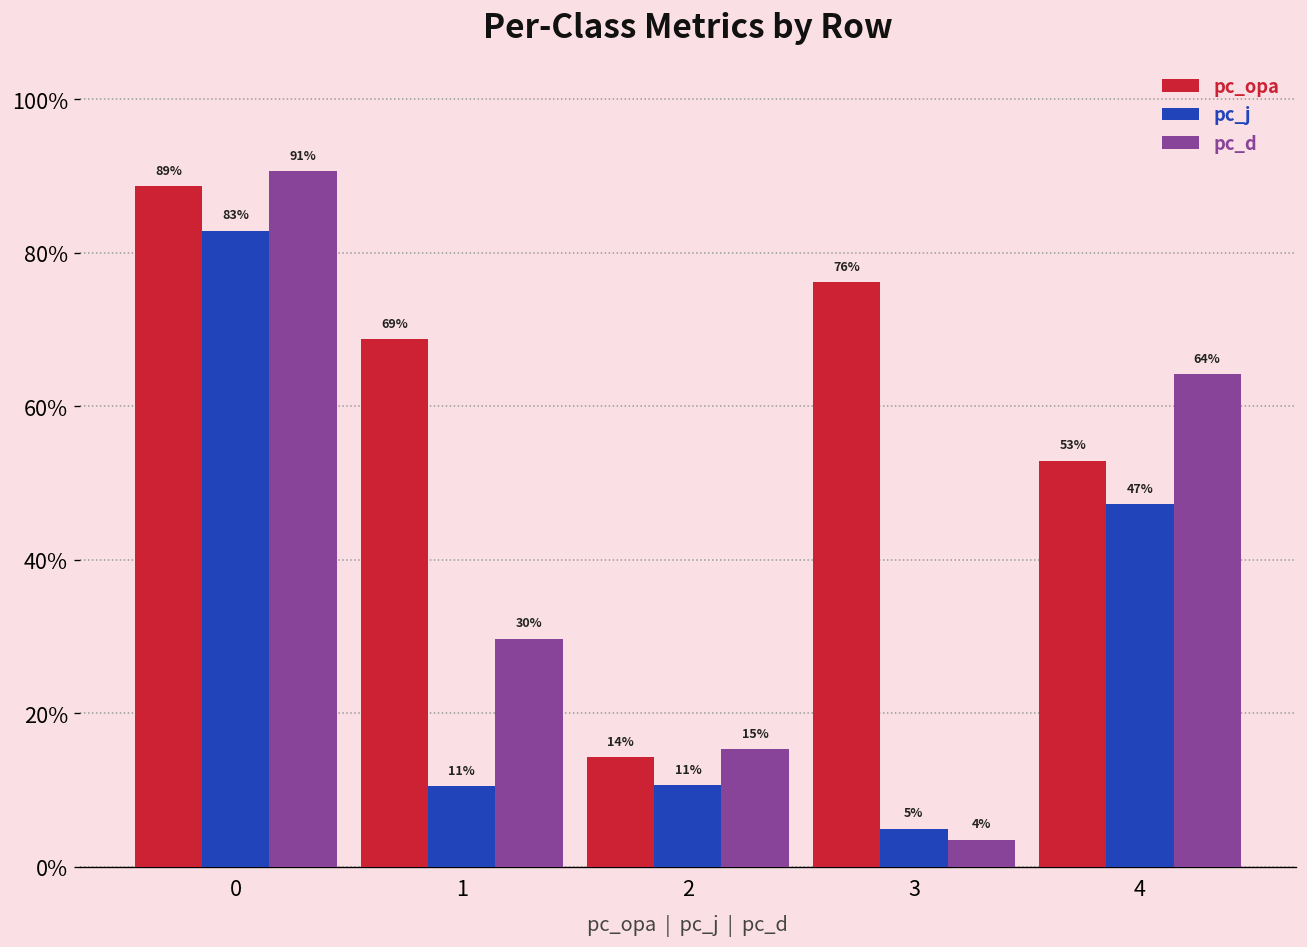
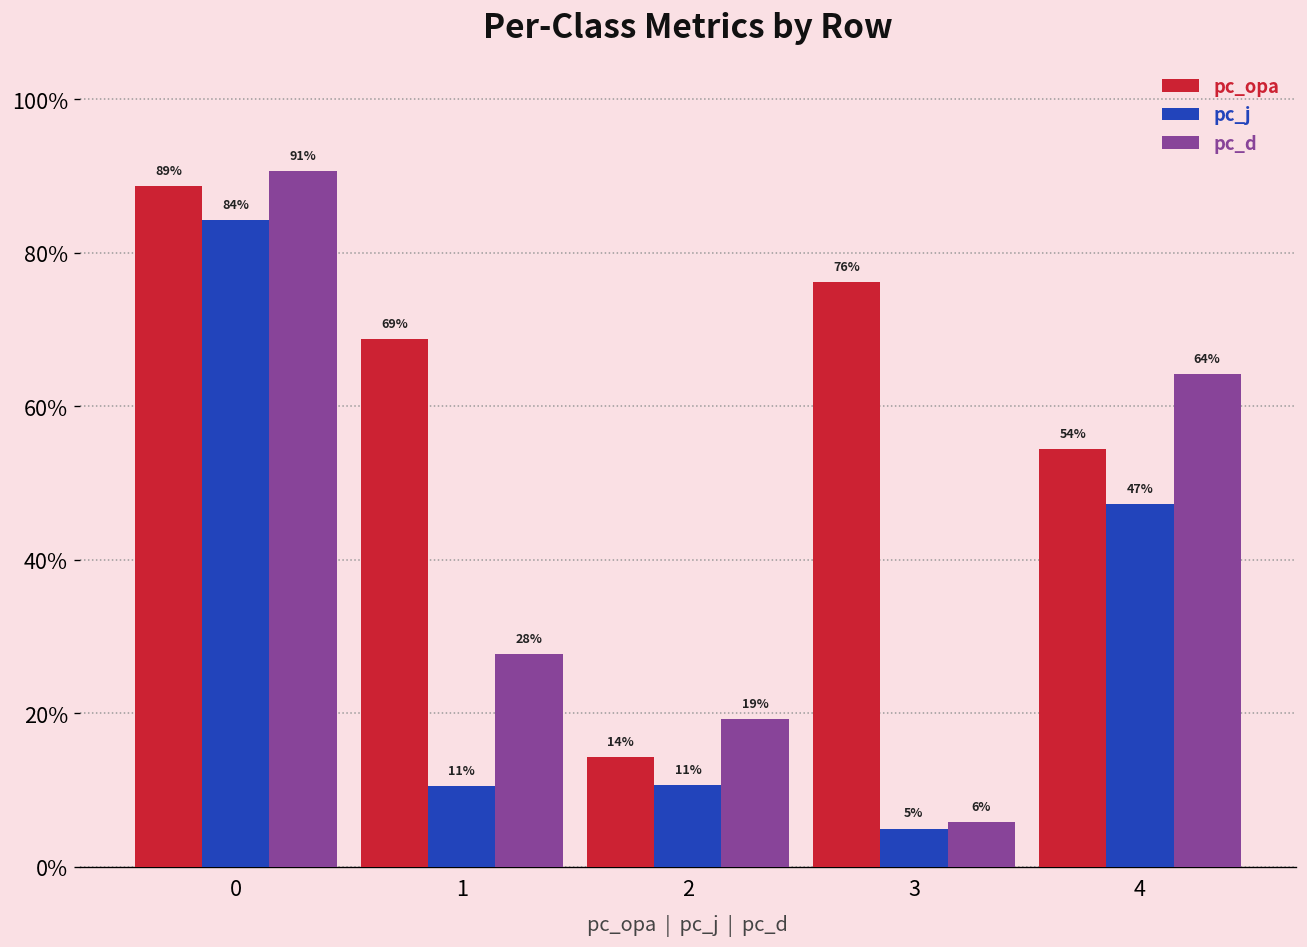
  {
    "pc_opa": {
      "0": "89%",
      "1": "69%",
      "2": "14%",
      "3": "76%",
-     "4": "53%"
+     "4": "54%"
    },
    "pc_j": {
-     "0": "83%",
+     "0": "84%",
      "1": "11%",
      "2": "11%",
      "3": "5%",
      "4": "47%"
    },
    "pc_d": {
      "0": "91%",
-     "1": "30%",
-     "2": "15%",
-     "3": "4%",
+     "1": "28%",
+     "2": "19%",
+     "3": "6%",
      "4": "64%"
    }
  }
